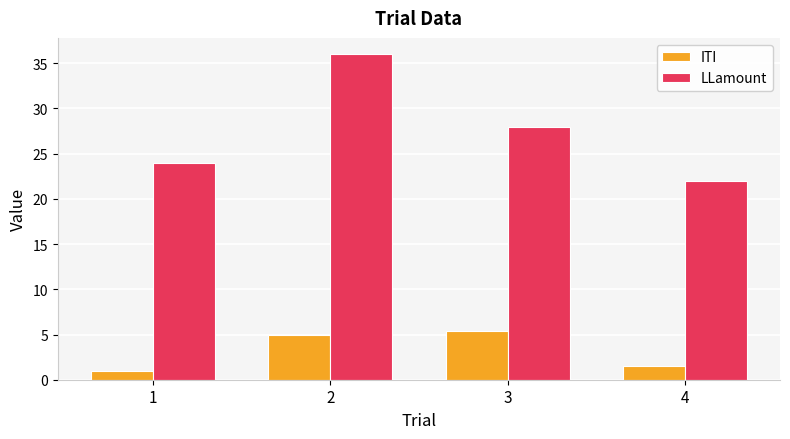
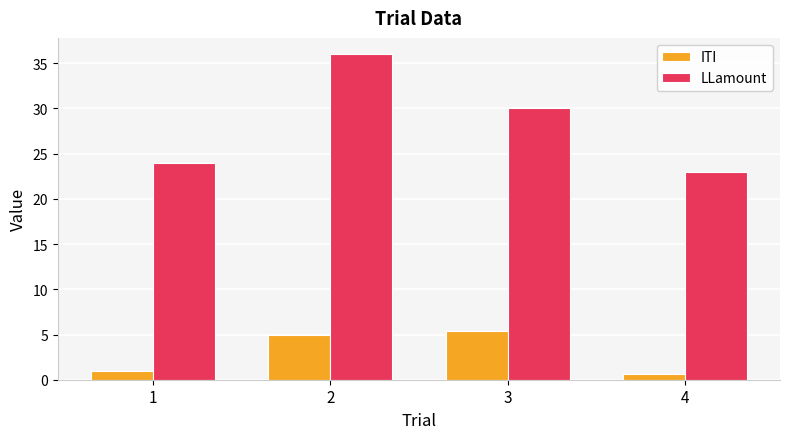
  {
    "ITI": {
      "1": 1,
      "2": 5,
      "3": 5,
-     "4": 2
+     "4": 1
    },
    "LLamount": {
      "1": 24,
      "2": 36,
-     "3": 28,
-     "4": 22
+     "3": 30,
+     "4": 23
    }
  }
